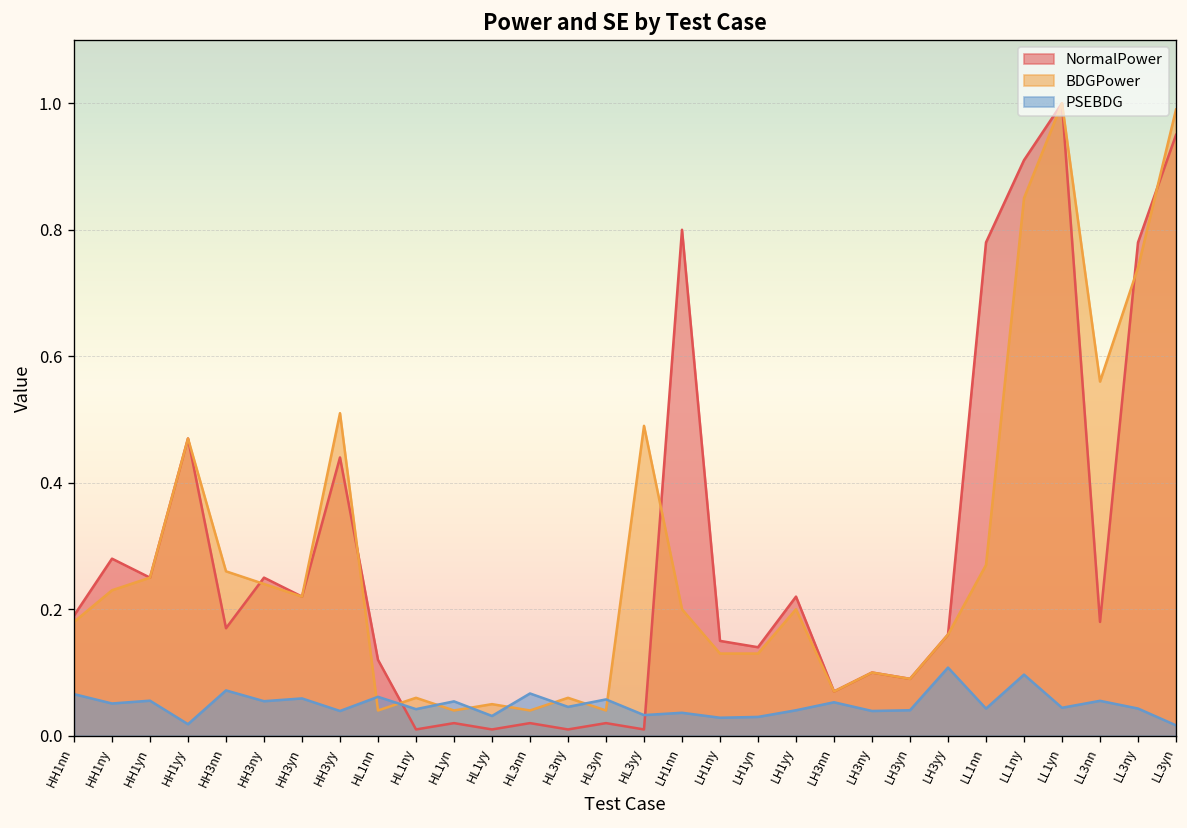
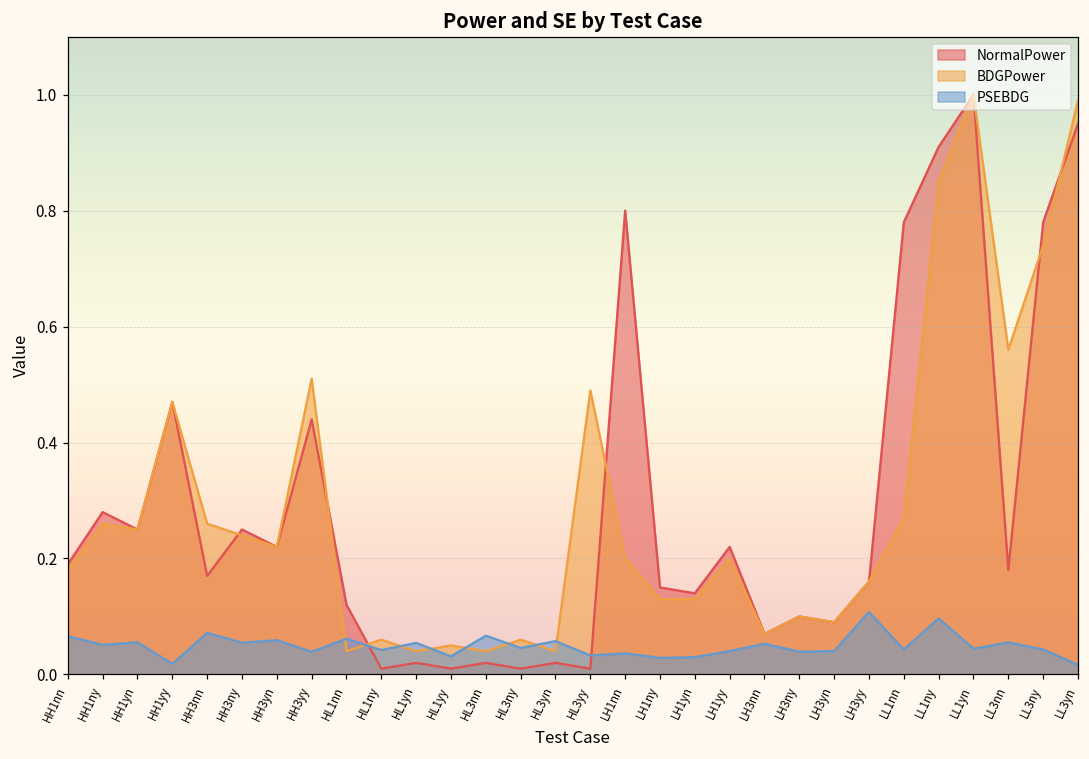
  {
    "NormalPower": {
      "HH1nn": 0.19,
      "HH1ny": 0.28,
      "HH3nn": 0.17,
      "HH3ny": 0.25,
      "HH3yy": 0.44,
      "HL1nn": 0.12,
      "HL1ny": 0.01,
      "HL1yn": 0.02,
      "HL1yy": 0.01,
      "HL3nn": 0.02,
      "HL3ny": 0.01,
      "HL3yn": 0.02,
      "HL3yy": 0.01,
      "LH1nn": 0.80,
      "LH1ny": 0.15,
      "LH1yn": 0.14,
      "LH1yy": 0.22,
      "LL1nn": 0.78,
      "LL1ny": 0.91,
      "LL3nn": 0.18,
      "LL3ny": 0.78,
      "LL3yn": 0.95
    },
    "BDGPower": {
      "HH1nn": 0.18,
-     "HH1ny": 0.23,
+     "HH1ny": 0.26,
      "HH3nn": 0.26,
      "HH3ny": 0.24,
      "HH3yy": 0.51,
      "HL1nn": 0.04,
      "HL1ny": 0.06,
      "HL1yn": 0.04,
      "HL1yy": 0.05,
      "HL3nn": 0.04,
      "HL3ny": 0.06,
      "HL3yn": 0.04,
      "HL3yy": 0.49,
      "LH1nn": 0.20,
      "LH1ny": 0.13,
      "LH1yn": 0.13,
      "LH1yy": 0.20,
      "LL1nn": 0.27,
      "LL1ny": 0.85,
      "LL3nn": 0.56,
      "LL3ny": 0.74,
      "LL3yn": 0.99
    },
    "PSEBDG": {
      "HH1nn": 0.07,
      "HH1ny": 0.05,
      "HH1yn": 0.06,
      "HH1yy": 0.02,
      "HH3nn": 0.07,
      "HH3ny": 0.05,
      "HH3yn": 0.06,
      "HH3yy": 0.04,
      "HL1nn": 0.06,
      "HL1ny": 0.04,
      "HL1yn": 0.05,
      "HL1yy": 0.03,
      "HL3nn": 0.07,
      "HL3ny": 0.05,
      "HL3yn": 0.06,
      "HL3yy": 0.03,
      "LH1nn": 0.04,
      "LH1ny": 0.03,
      "LH1yn": 0.03,
      "LH1yy": 0.04,
      "LH3nn": 0.05,
      "LH3ny": 0.04,
      "LH3yn": 0.04,
      "LH3yy": 0.11,
      "LL1nn": 0.04,
      "LL1ny": 0.10,
      "LL1yn": 0.04,
      "LL3nn": 0.06,
      "LL3ny": 0.04,
      "LL3yn": 0.02
    }
  }
